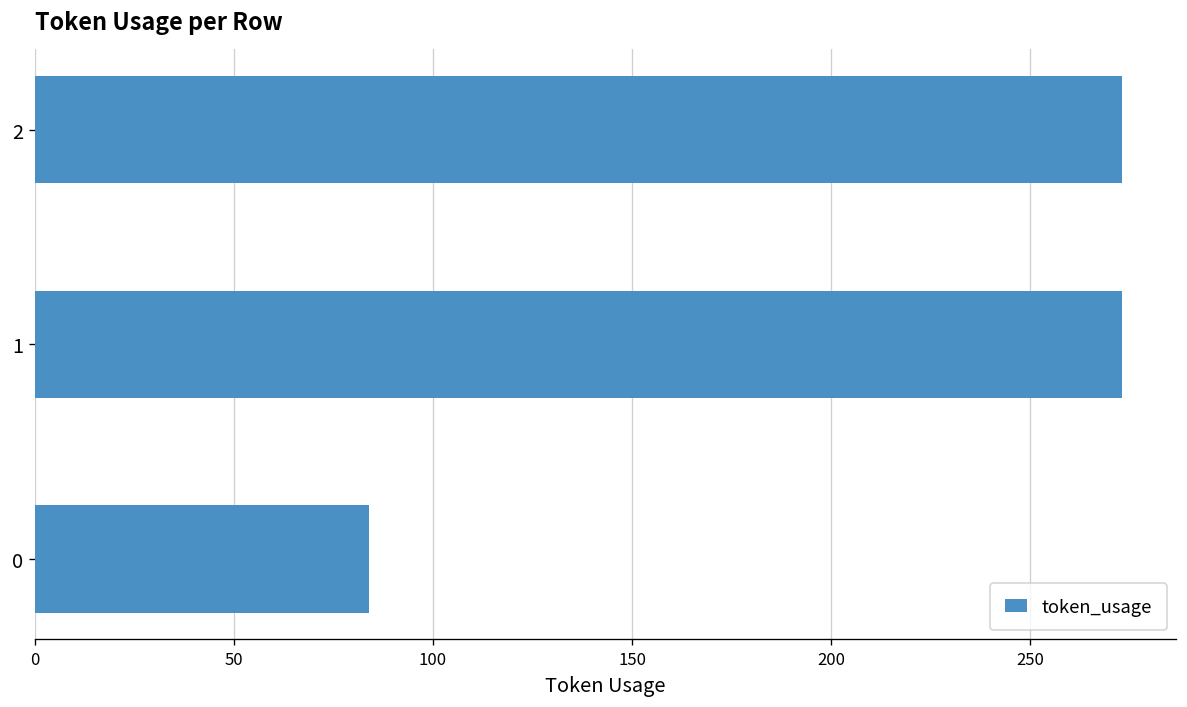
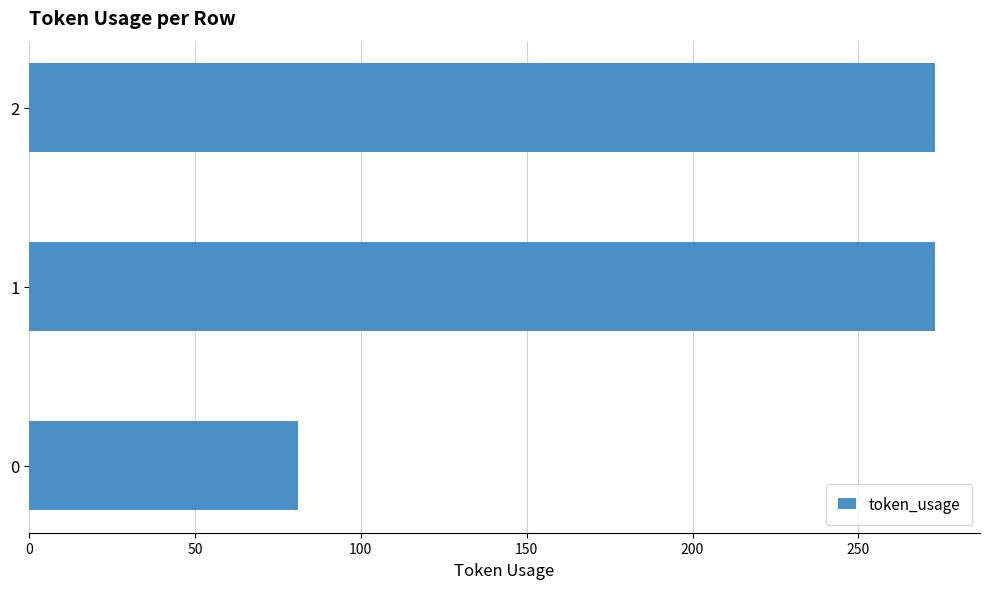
  {
    "2": 273,
    "1": 273,
-   "0": 84
+   "0": 81
  }
